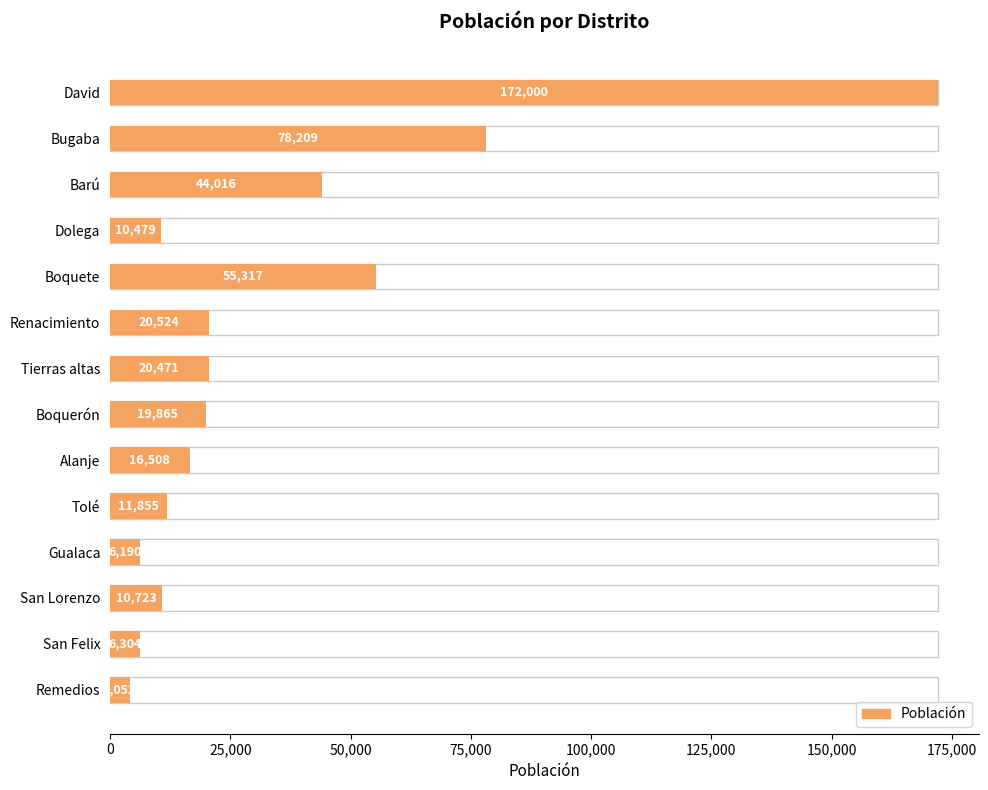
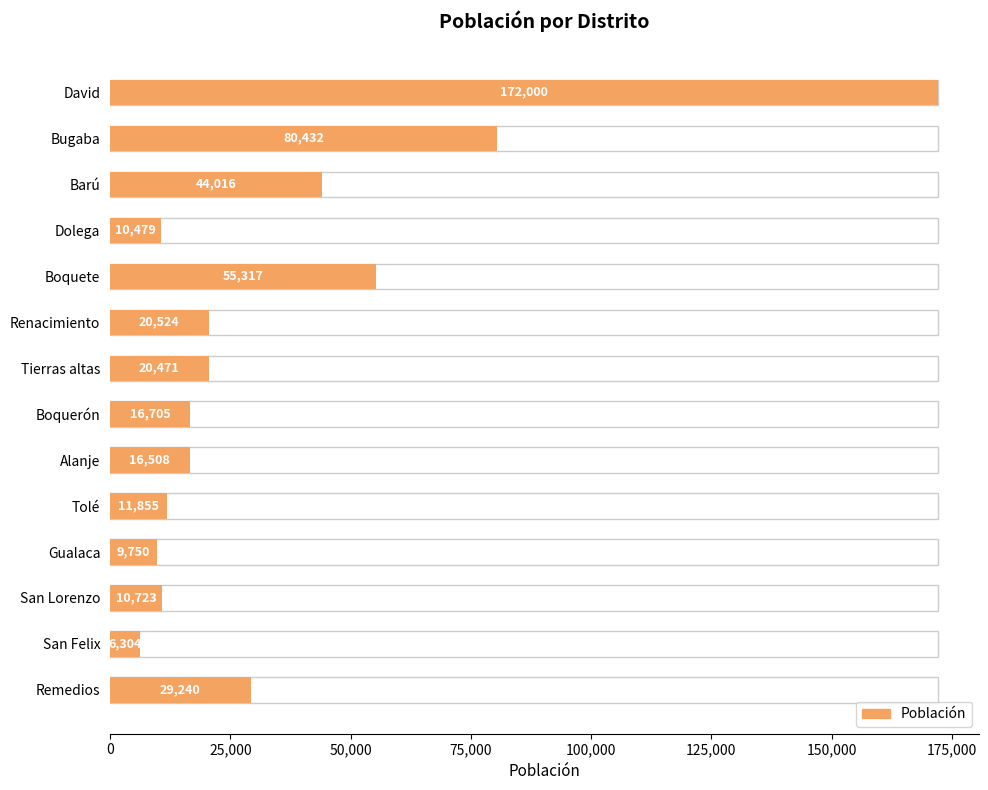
  {
    "Población": {
      "David": "172,000",
-     "Bugaba": "78,209",
-     "Boquerón": "19,865",
-     "Gualaca": "6,190",
-     "Remedios": "4,052"
+     "Bugaba": "80,432",
+     "Boquerón": "16,705",
+     "Gualaca": "9,750",
+     "Remedios": "29,240"
    }
  }
